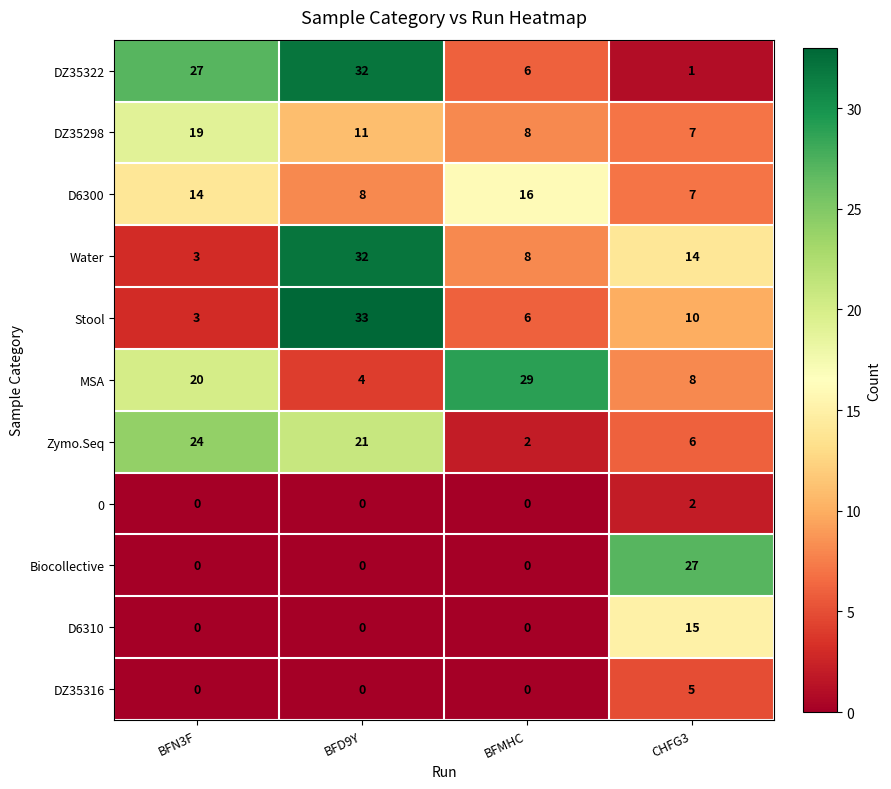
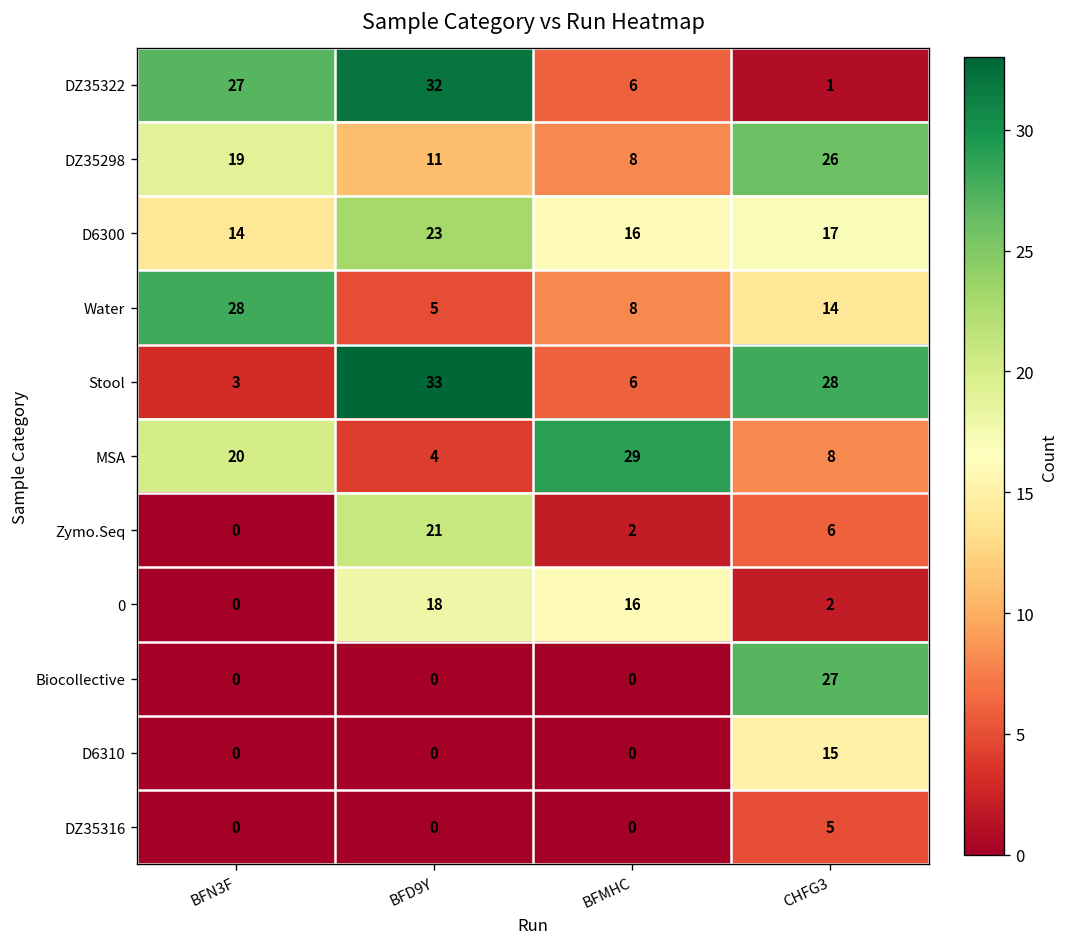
  {
    "DZ35322": {
      "BFN3F": 27,
      "BFD9Y": 32,
      "BFMHC": 6,
      "CHFG3": 1
    },
    "DZ35298": {
      "BFN3F": 19,
      "BFD9Y": 11,
      "BFMHC": 8,
-     "CHFG3": 7
+     "CHFG3": 26
    },
    "D6300": {
      "BFN3F": 14,
-     "BFD9Y": 8,
+     "BFD9Y": 23,
      "BFMHC": 16,
-     "CHFG3": 7
+     "CHFG3": 17
    },
    "Water": {
-     "BFN3F": 3,
-     "BFD9Y": 32,
+     "BFN3F": 28,
+     "BFD9Y": 5,
      "BFMHC": 8,
      "CHFG3": 14
    },
    "Stool": {
      "BFN3F": 3,
      "BFD9Y": 33,
      "BFMHC": 6,
-     "CHFG3": 10
+     "CHFG3": 28
    },
    "MSA": {
      "BFN3F": 20,
      "BFD9Y": 4,
      "BFMHC": 29,
      "CHFG3": 8
    },
    "Zymo.Seq": {
-     "BFN3F": 24,
+     "BFN3F": 0,
      "BFD9Y": 21,
      "BFMHC": 2,
      "CHFG3": 6
    },
    "0": {
      "BFN3F": 0,
-     "BFD9Y": 0,
-     "BFMHC": 0,
+     "BFD9Y": 18,
+     "BFMHC": 16,
      "CHFG3": 2
    },
    "Biocollective": {
      "BFN3F": 0,
      "BFD9Y": 0,
      "BFMHC": 0,
      "CHFG3": 27
    },
    "D6310": {
      "BFN3F": 0,
      "BFD9Y": 0,
      "BFMHC": 0,
      "CHFG3": 15
    },
    "DZ35316": {
      "BFN3F": 0,
      "BFD9Y": 0,
      "BFMHC": 0,
      "CHFG3": 5
    }
  }
